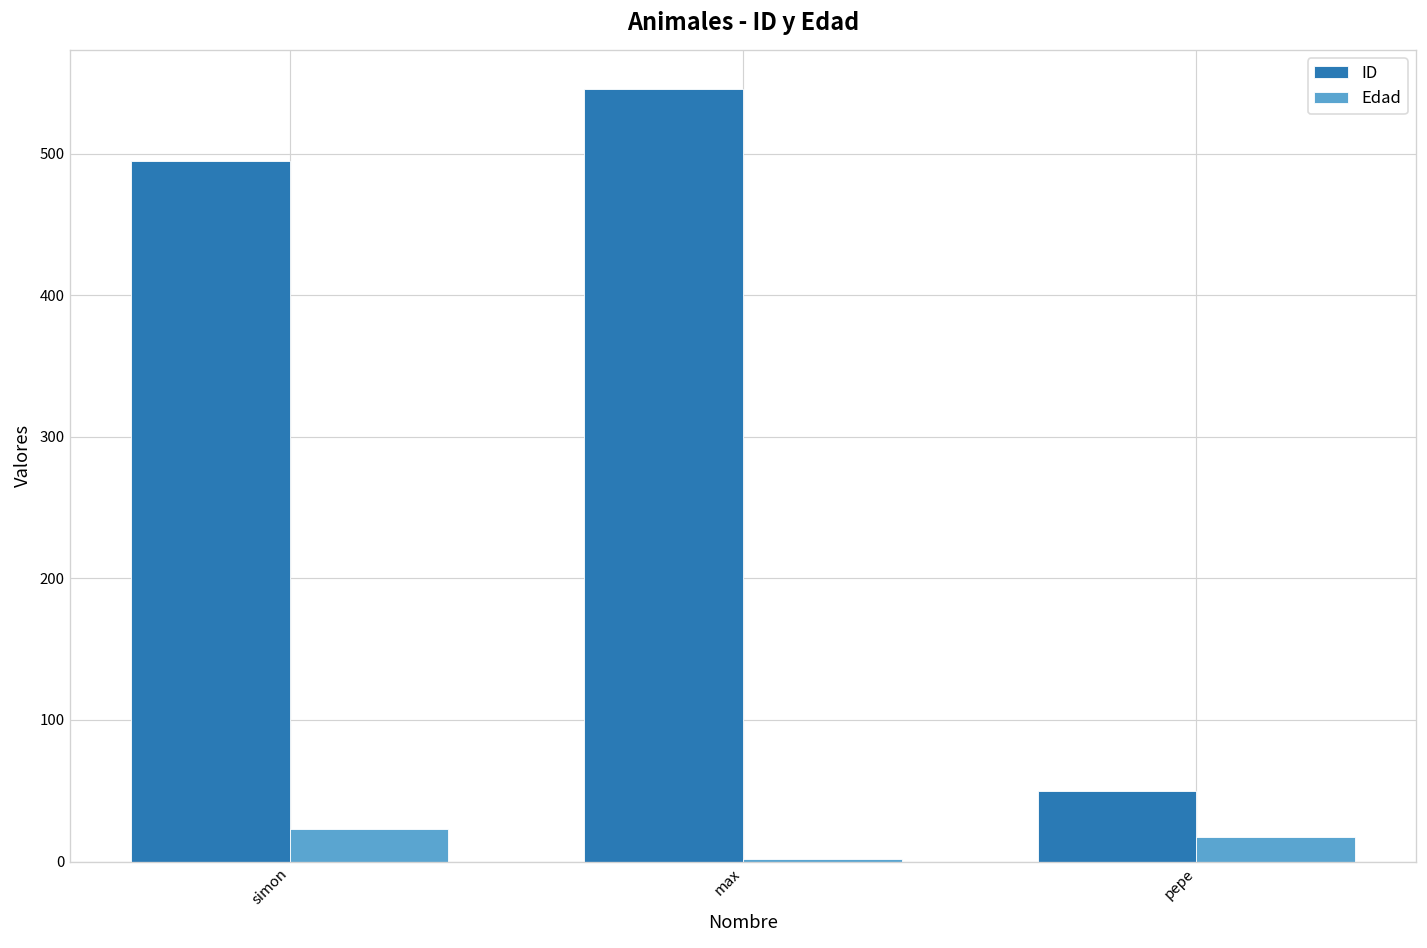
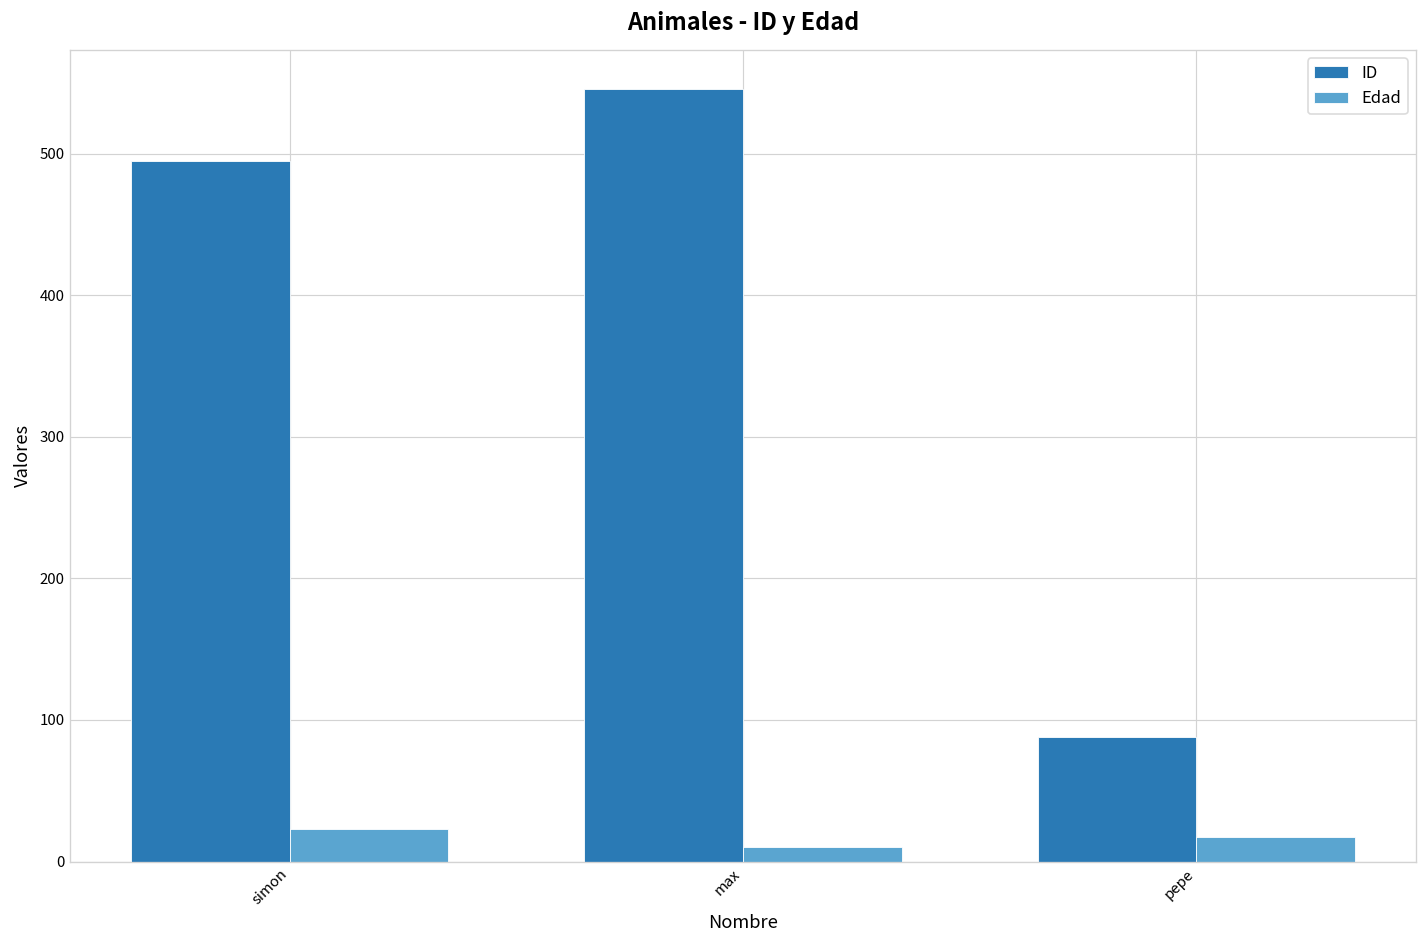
  {
    "ID": {
      "simon": 495,
      "max": 546,
-     "pepe": 50
+     "pepe": 88
    },
    "Edad": {
      "simon": 23,
-     "max": 2,
+     "max": 10,
      "pepe": 17
    }
  }
